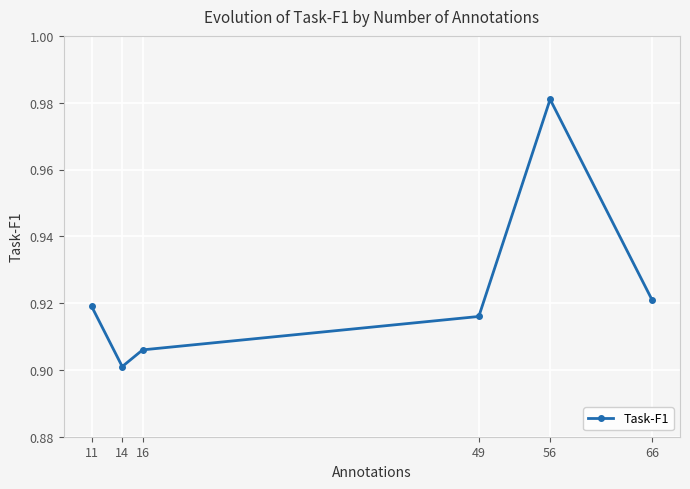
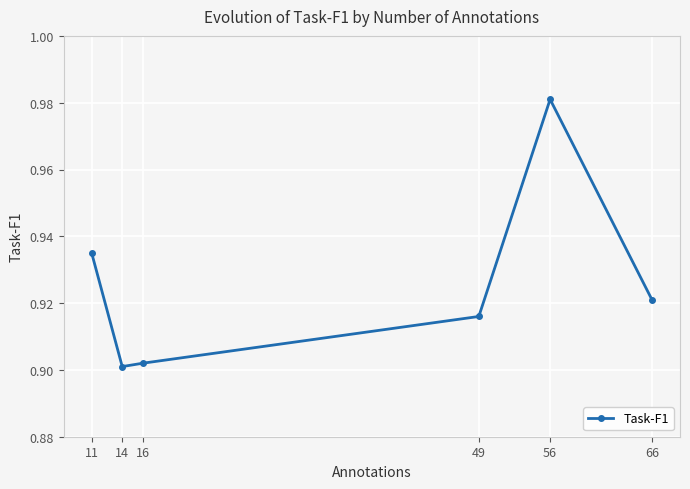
  {
-   "11": 0.919,
+   "11": 0.935,
    "14": 0.901,
-   "16": 0.906,
+   "16": 0.902,
    "49": 0.916,
    "56": 0.981,
    "66": 0.921
  }
